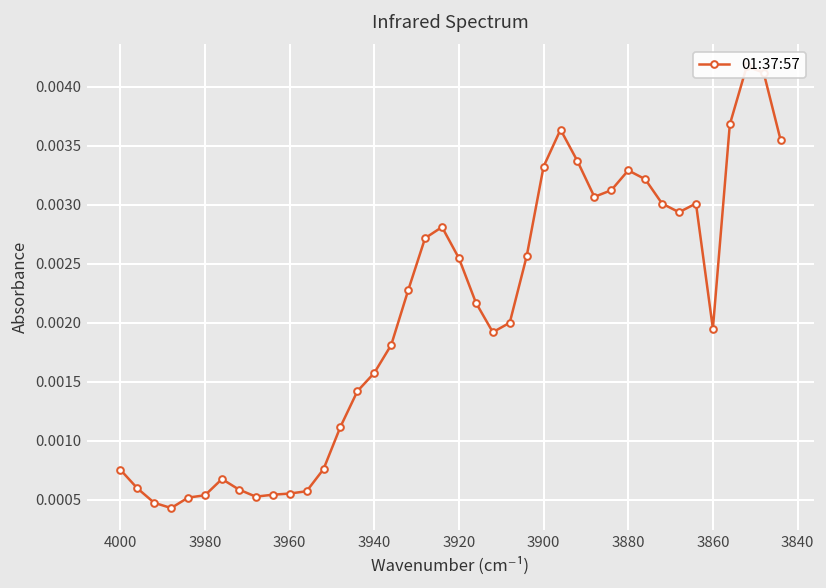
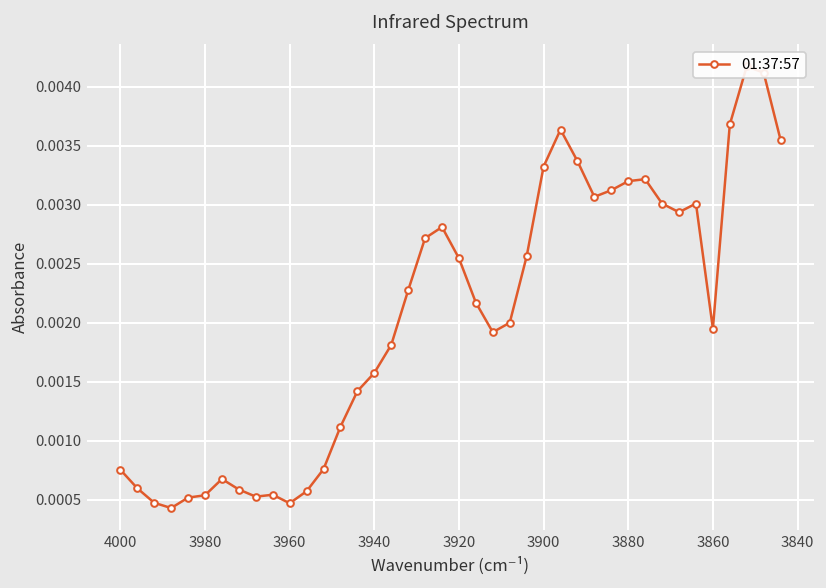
  {
    "4000": 0.0008,
    "3980": 0.0005,
-   "3960": 0.0006,
+   "3960": 0.0005,
    "3940": 0.0016,
    "3920": 0.0025,
    "3900": 0.0033,
-   "3880": 0.0033,
+   "3880": 0.0032,
    "3860": 0.0019
  }
